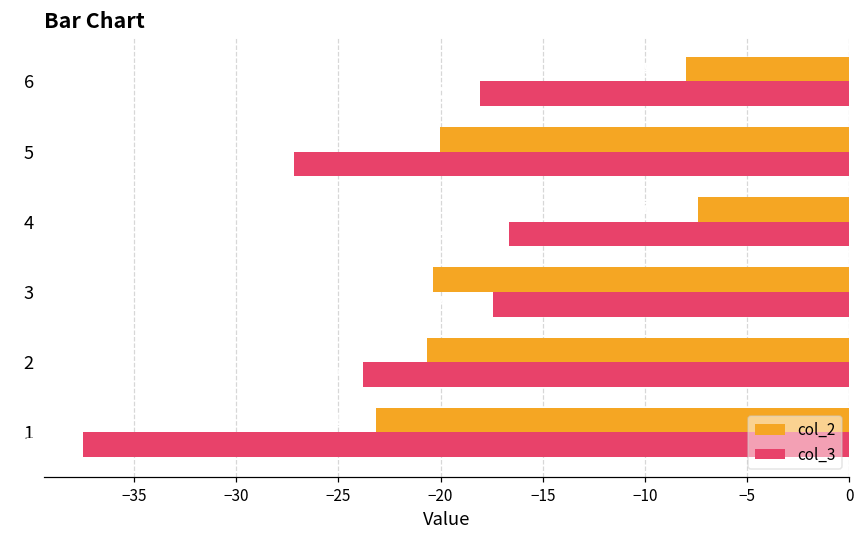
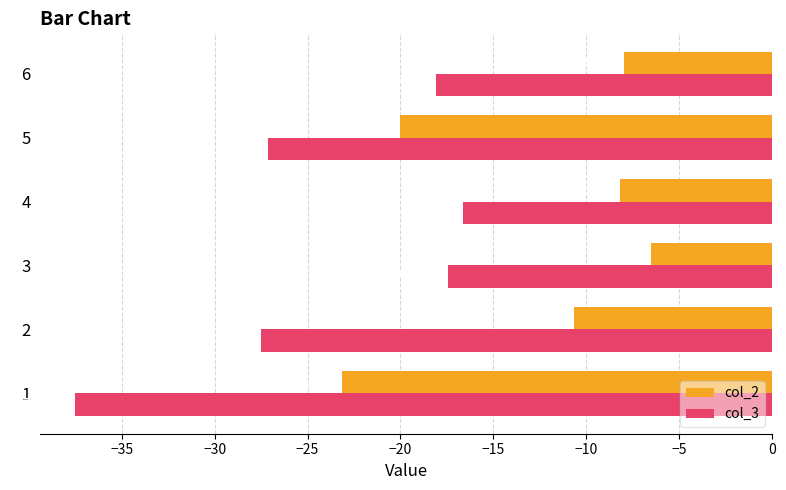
  {
    "col_2": {
      "6": -8.0,
      "5": -20.0,
-     "4": -7.4,
-     "3": -20.4,
-     "2": -20.7,
+     "4": -8.2,
+     "3": -6.5,
+     "2": -10.7,
      "1": -23.2
    },
    "col_3": {
      "6": -18.1,
      "5": -27.2,
      "4": -16.7,
      "3": -17.5,
-     "2": -23.8,
+     "2": -27.5,
      "1": -37.5
    }
  }
